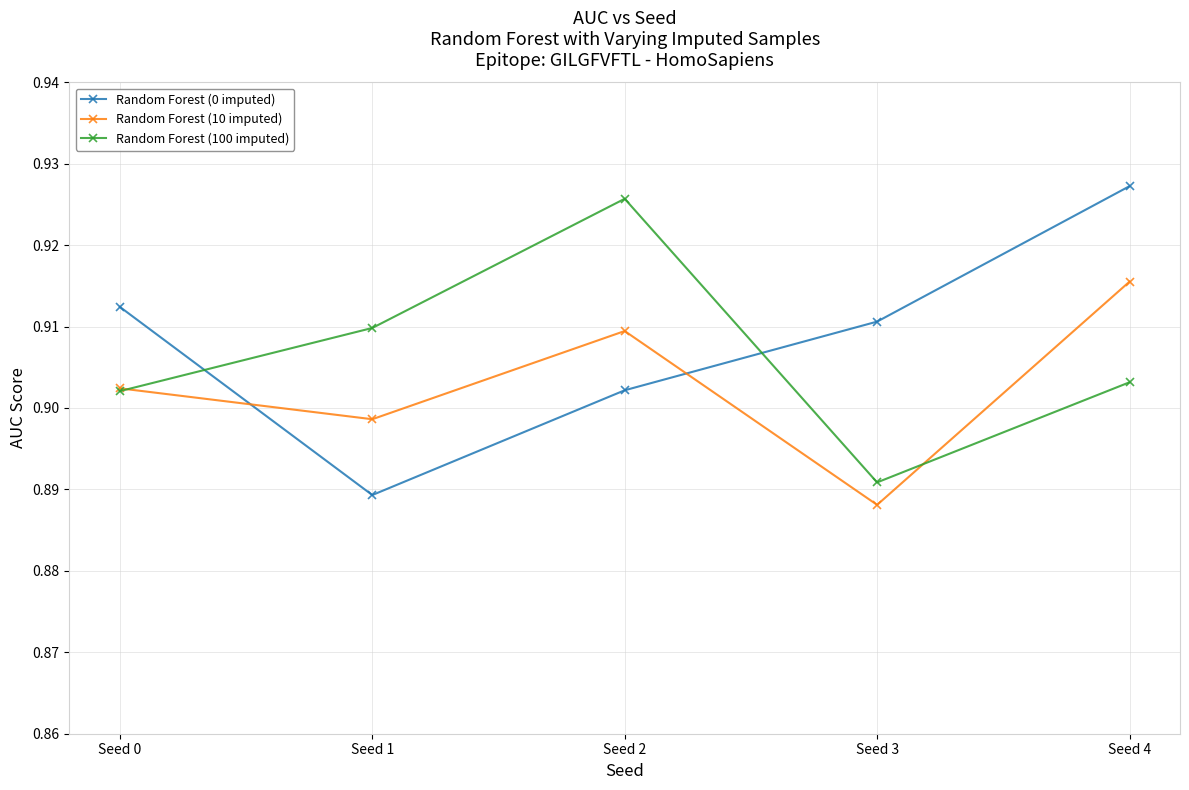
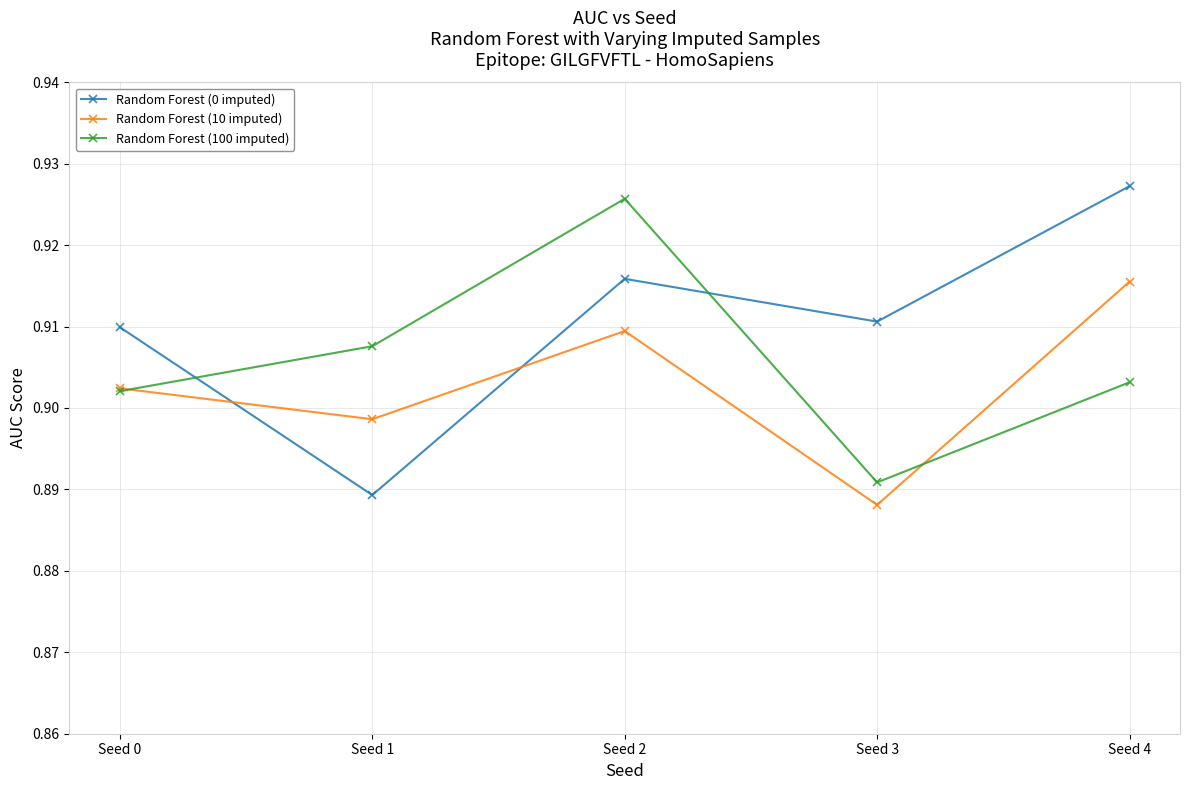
  {
    "Random Forest (0 imputed)": {
-     "Seed 0": 0.912,
+     "Seed 0": 0.910,
      "Seed 1": 0.889,
-     "Seed 2": 0.902,
+     "Seed 2": 0.916,
      "Seed 3": 0.911,
      "Seed 4": 0.927
    },
    "Random Forest (10 imputed)": {
      "Seed 0": 0.902,
      "Seed 1": 0.899,
      "Seed 2": 0.909,
      "Seed 3": 0.888,
      "Seed 4": 0.916
    },
    "Random Forest (100 imputed)": {
      "Seed 0": 0.902,
-     "Seed 1": 0.910,
+     "Seed 1": 0.908,
      "Seed 2": 0.926,
      "Seed 3": 0.891,
      "Seed 4": 0.903
    }
  }
